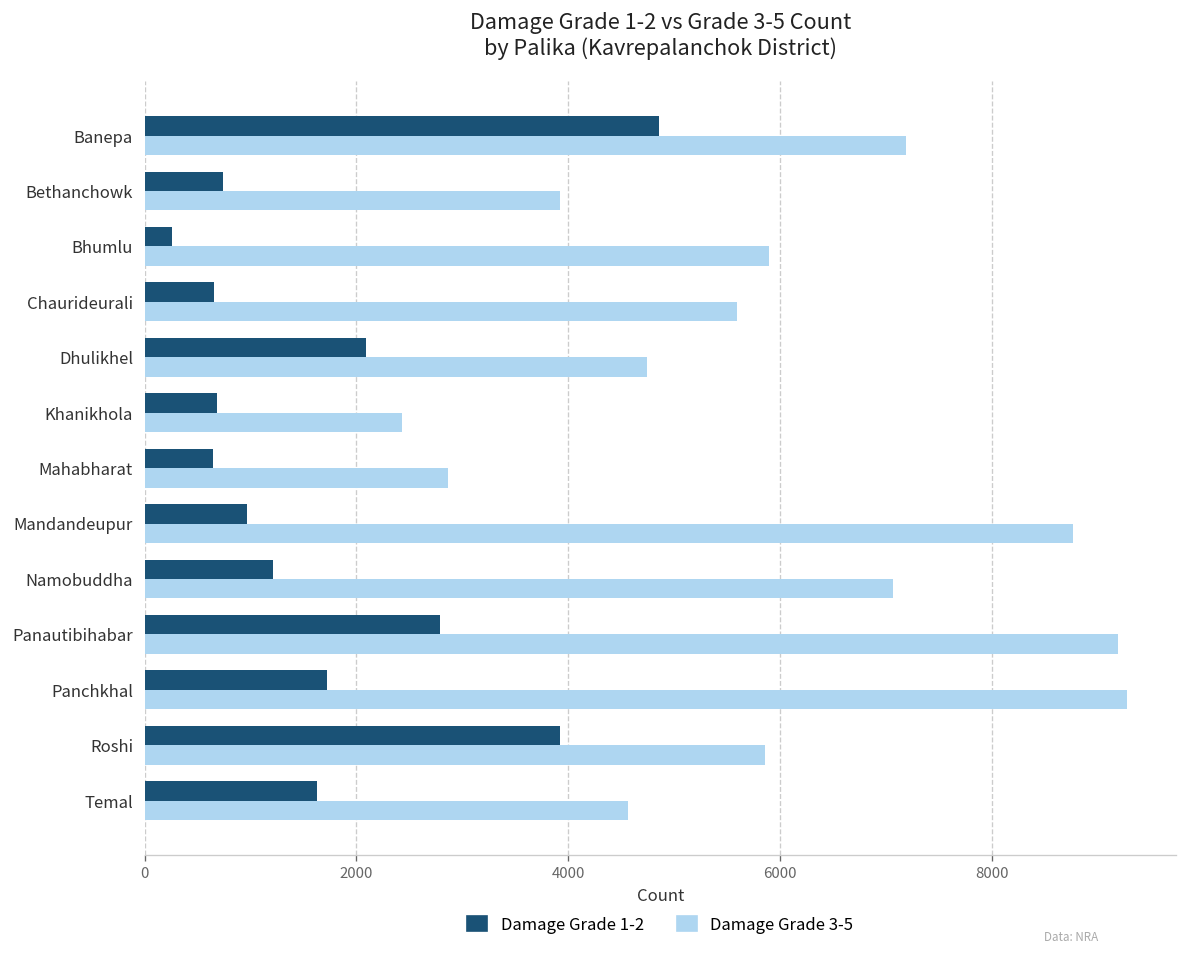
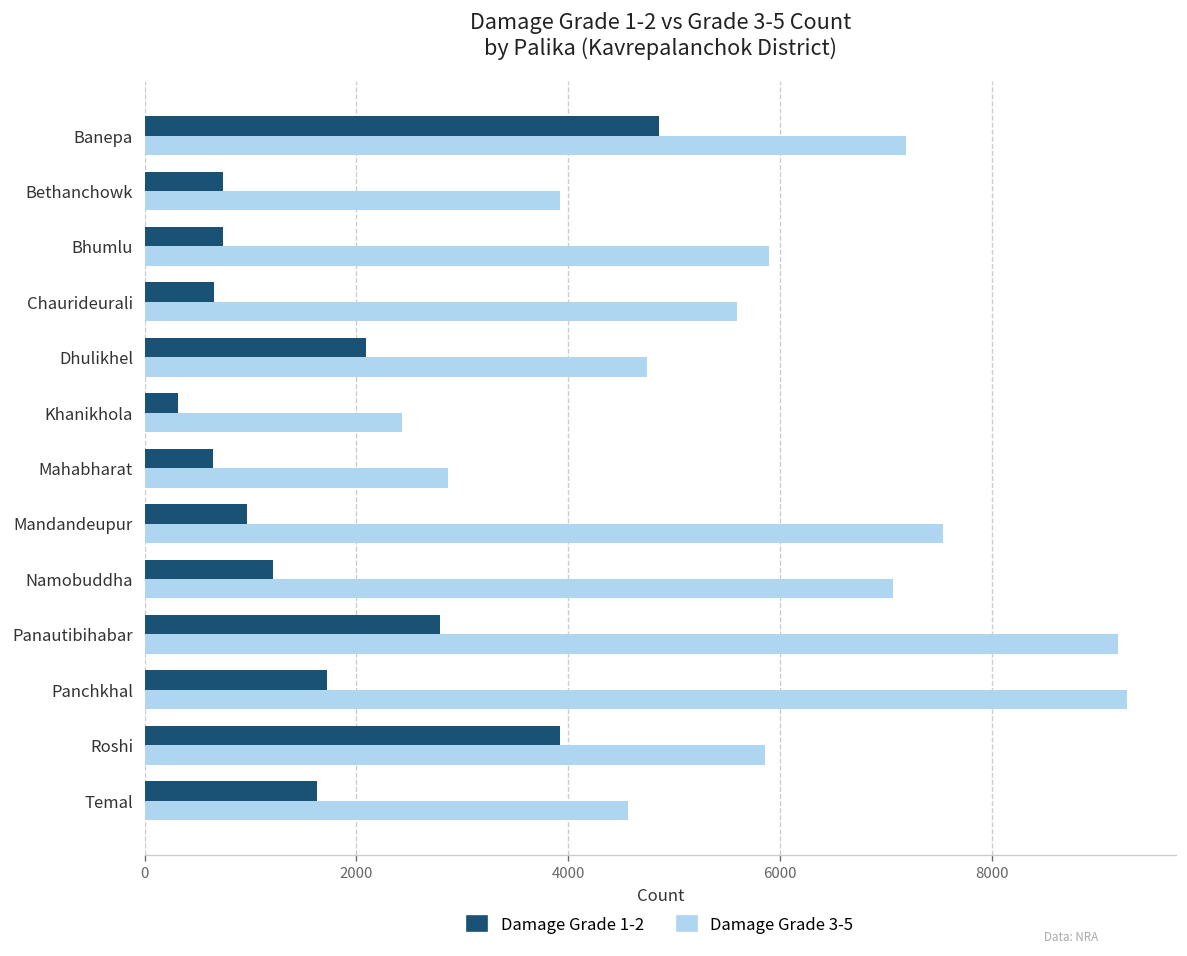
  {
    "Damage Grade 3-5": {
      "Banepa": 7200,
      "Bethanchowk": 3900,
      "Bhumlu": 5900,
      "Chaurideurali": 5600,
      "Dhulikhel": 4700,
      "Khanikhola": 2400,
      "Mahabharat": 2900,
-     "Mandandeupur": 8800,
+     "Mandandeupur": 7500,
      "Namobuddha": 7100,
      "Panautibihabar": 9200,
      "Panchkhal": 9300,
      "Roshi": 5900,
      "Temal": 4600
    },
    "Damage Grade 1-2": {
      "Banepa": 4900,
      "Bethanchowk": 700,
-     "Bhumlu": 300,
+     "Bhumlu": 700,
      "Chaurideurali": 700,
      "Dhulikhel": 2100,
-     "Khanikhola": 700,
+     "Khanikhola": 300,
      "Mahabharat": 600,
      "Mandandeupur": 1000,
      "Namobuddha": 1200,
      "Panautibihabar": 2800,
      "Panchkhal": 1700,
      "Roshi": 3900,
      "Temal": 1600
    }
  }
